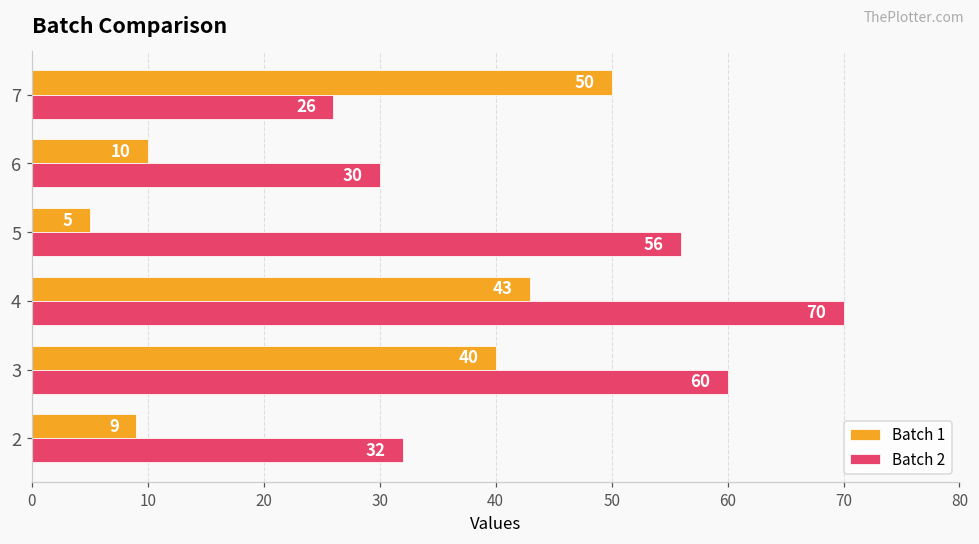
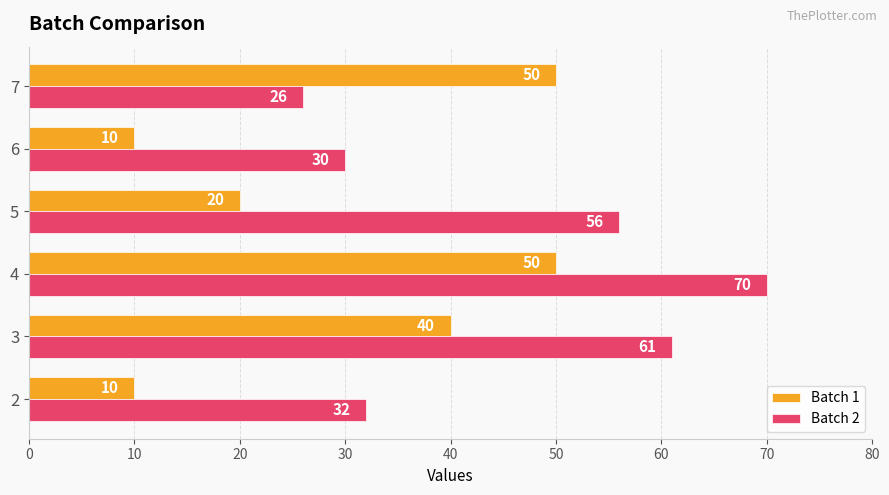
  {
    "Batch 1": {
      "7": 50,
      "6": 10,
-     "5": 5,
-     "4": 43,
+     "5": 20,
+     "4": 50,
      "3": 40,
-     "2": 9
+     "2": 10
    },
    "Batch 2": {
      "7": 26,
      "6": 30,
      "5": 56,
      "4": 70,
-     "3": 60,
+     "3": 61,
      "2": 32
    }
  }
